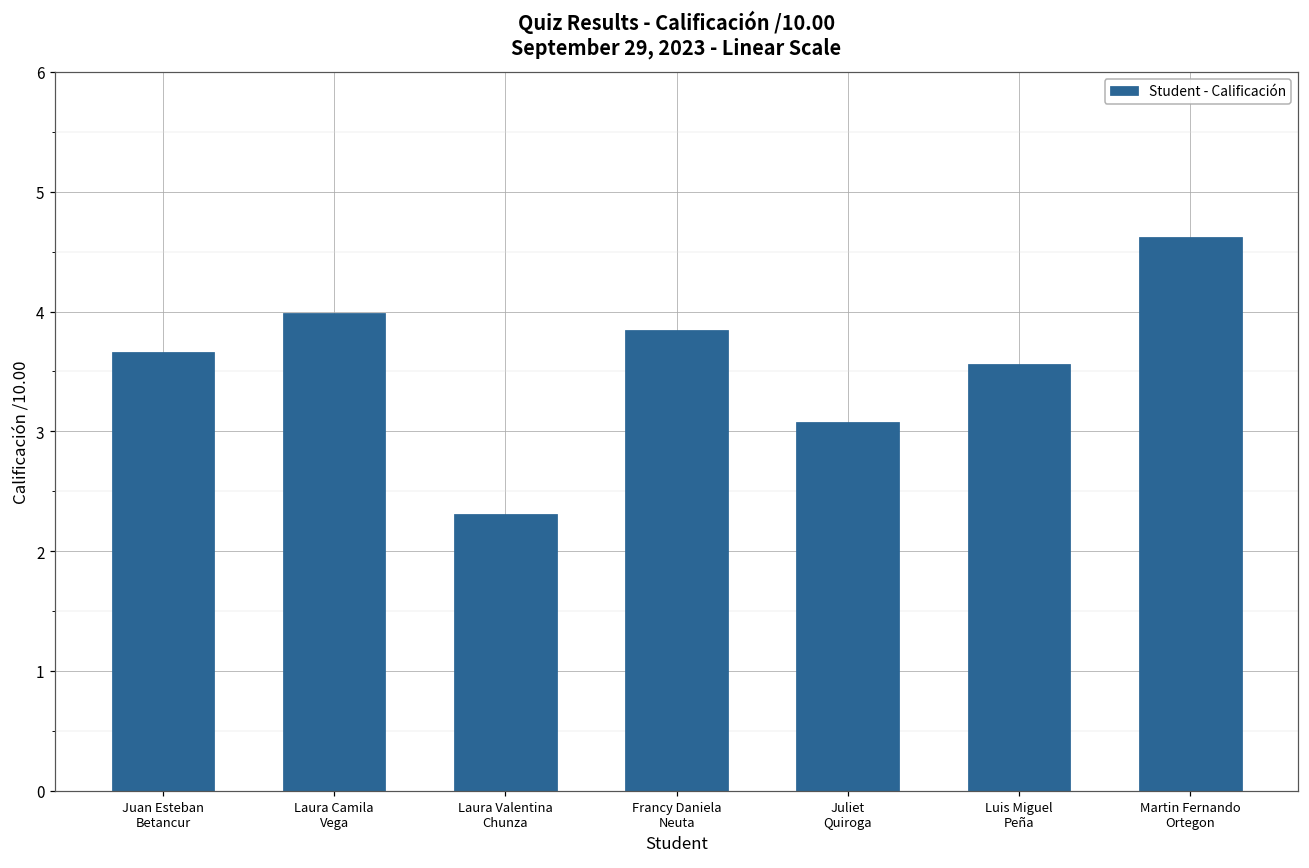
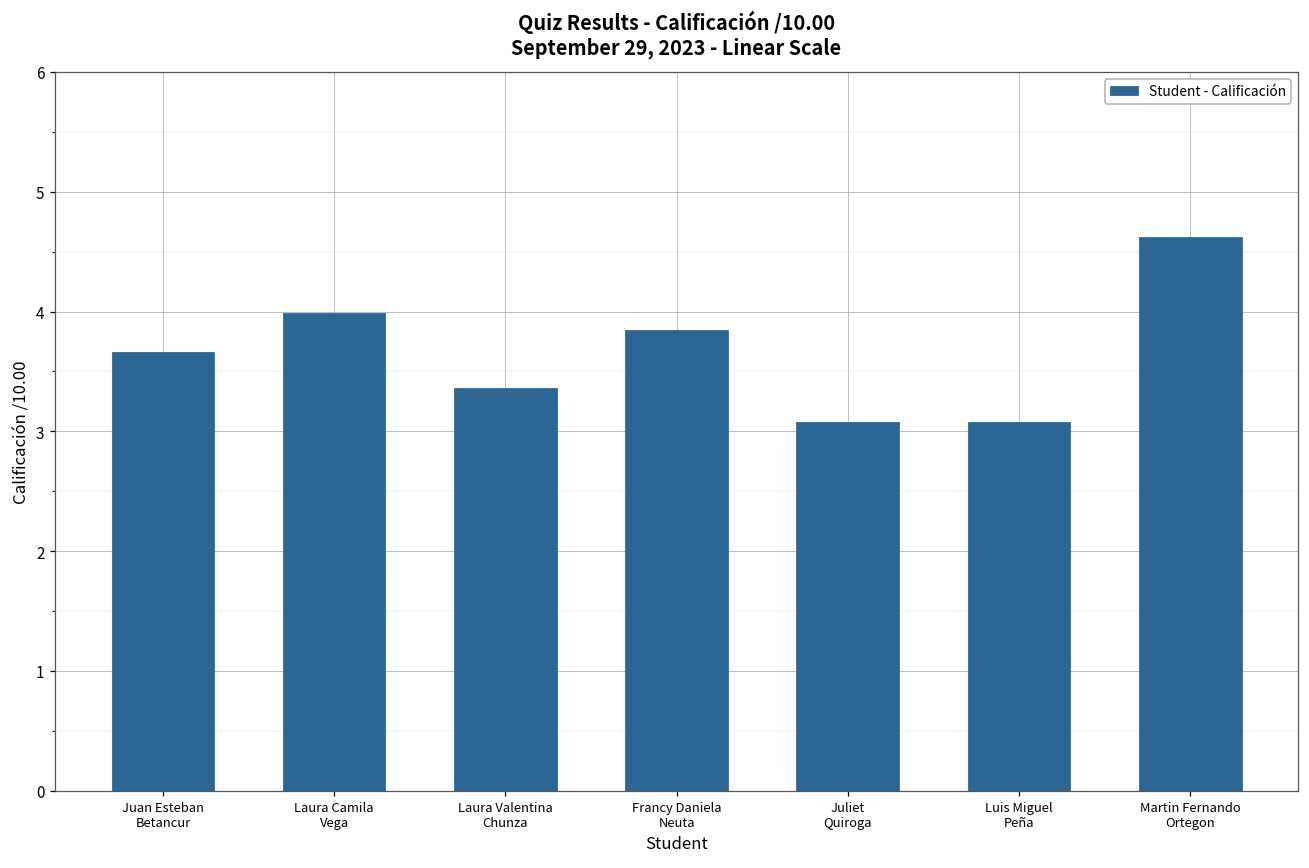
  {
    "Juan Esteban Betancur": 3.66,
    "Laura Camila Vega": 3.99,
-   "Laura Valentina Chunza": 2.31,
+   "Laura Valentina Chunza": 3.36,
    "Francy Daniela Neuta": 3.85,
    "Juliet Quiroga": 3.08,
-   "Luis Miguel Peña": 3.56,
+   "Luis Miguel Peña": 3.08,
    "Martin Fernando Ortegon": 4.62
  }
